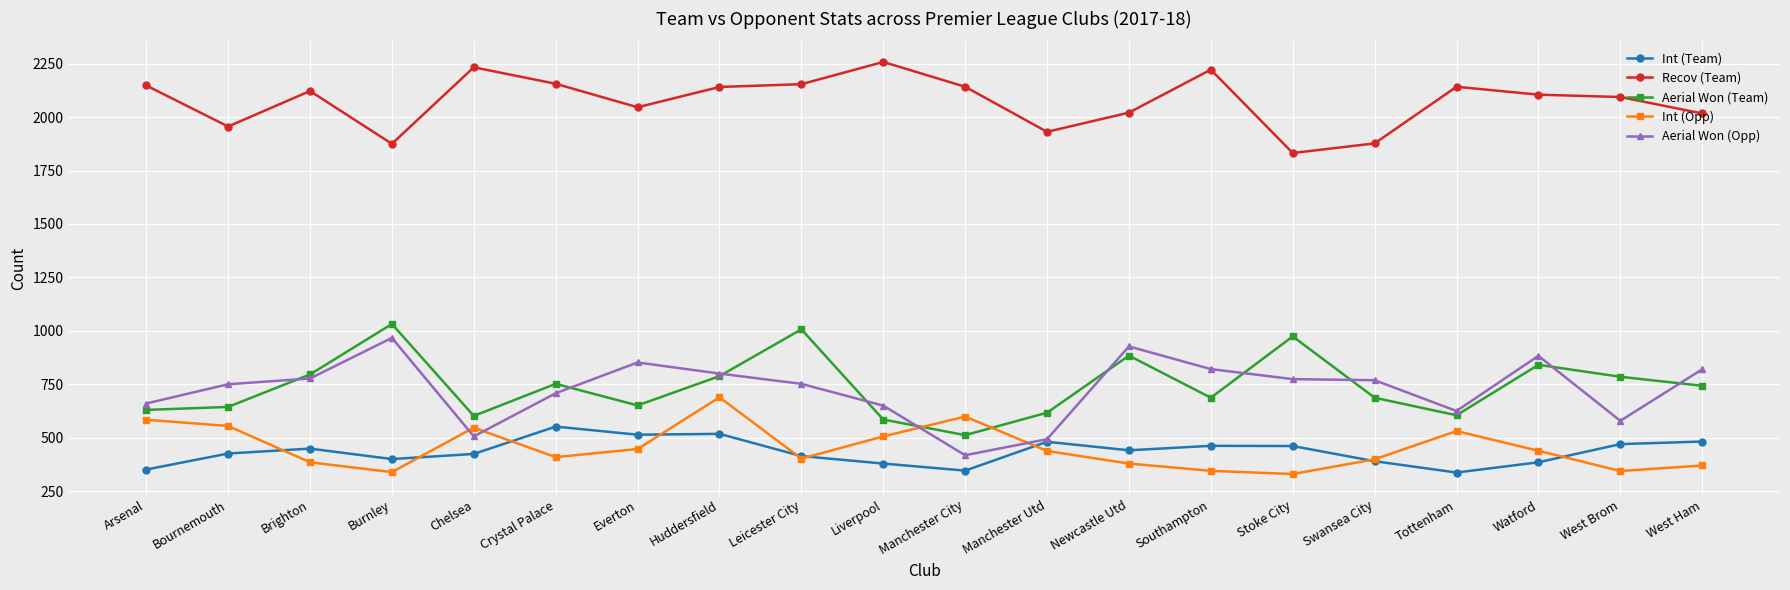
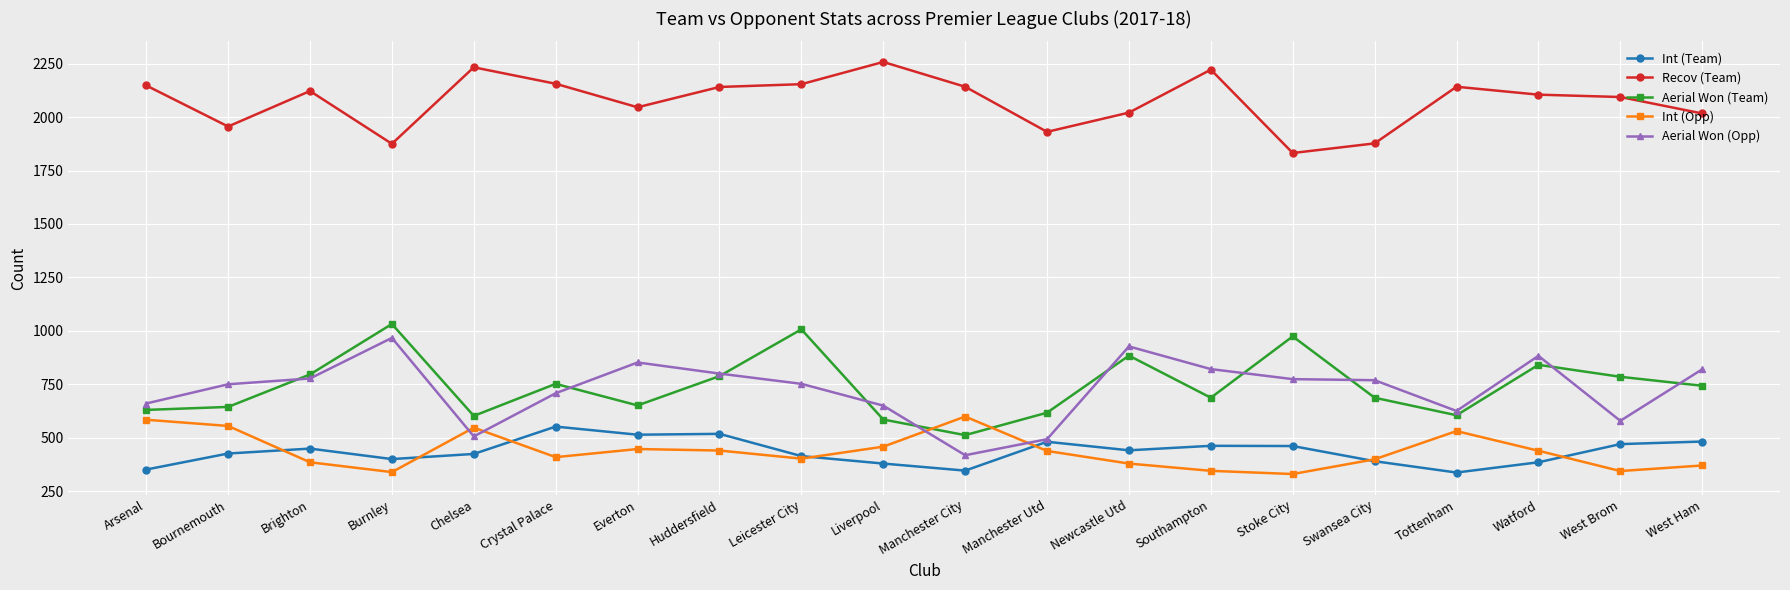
  {
    "Int (Team)": {
      "Arsenal": 350,
      "Bournemouth": 430,
      "Brighton": 450,
      "Burnley": 400,
      "Chelsea": 420,
      "Crystal Palace": 550,
      "Everton": 510,
      "Huddersfield": 520,
      "Liverpool": 380,
      "Manchester City": 350,
      "Manchester Utd": 480,
      "Newcastle Utd": 440,
      "Southampton": 460,
      "Stoke City": 460,
      "Tottenham": 340,
      "Watford": 390,
      "West Brom": 470,
      "West Ham": 480
    },
    "Recov (Team)": {
      "Arsenal": 2150,
      "Bournemouth": 1960,
      "Brighton": 2120,
      "Burnley": 1880,
      "Chelsea": 2230,
      "Crystal Palace": 2160,
      "Everton": 2050,
      "Huddersfield": 2140,
      "Leicester City": 2150,
      "Liverpool": 2260,
      "Manchester City": 2140,
      "Manchester Utd": 1930,
      "Newcastle Utd": 2020,
      "Southampton": 2220,
      "Stoke City": 1830,
      "Swansea City": 1880,
      "Tottenham": 2140,
      "Watford": 2110,
      "West Brom": 2090,
      "West Ham": 2020
    },
    "Aerial Won (Team)": {
      "Arsenal": 630,
      "Bournemouth": 640,
      "Brighton": 800,
      "Burnley": 1030,
      "Chelsea": 600,
      "Crystal Palace": 750,
      "Everton": 650,
      "Leicester City": 1010,
      "Liverpool": 590,
      "Manchester City": 510,
      "Manchester Utd": 620,
      "Newcastle Utd": 880,
      "Southampton": 690,
      "Stoke City": 970,
      "Swansea City": 690,
      "Tottenham": 610,
      "Watford": 840,
      "West Brom": 790,
      "West Ham": 740
    },
    "Int (Opp)": {
      "Arsenal": 580,
      "Bournemouth": 560,
      "Brighton": 390,
      "Burnley": 340,
      "Chelsea": 550,
      "Crystal Palace": 410,
      "Everton": 450,
-     "Huddersfield": 690,
-     "Liverpool": 510,
+     "Huddersfield": 440,
+     "Liverpool": 460,
      "Manchester City": 600,
      "Manchester Utd": 440,
      "Newcastle Utd": 380,
      "Southampton": 350,
      "Stoke City": 330,
      "Tottenham": 530,
      "Watford": 440,
      "West Brom": 340,
      "West Ham": 370
    },
    "Aerial Won (Opp)": {
      "Arsenal": 660,
      "Bournemouth": 750,
      "Brighton": 780,
      "Burnley": 970,
      "Chelsea": 510,
      "Crystal Palace": 710,
      "Everton": 850,
      "Leicester City": 750,
      "Liverpool": 650,
      "Manchester City": 420,
      "Manchester Utd": 490,
      "Newcastle Utd": 930,
      "Southampton": 820,
      "Stoke City": 770,
      "Swansea City": 770,
      "Tottenham": 630,
      "Watford": 880,
      "West Brom": 580,
      "West Ham": 820
    }
  }
